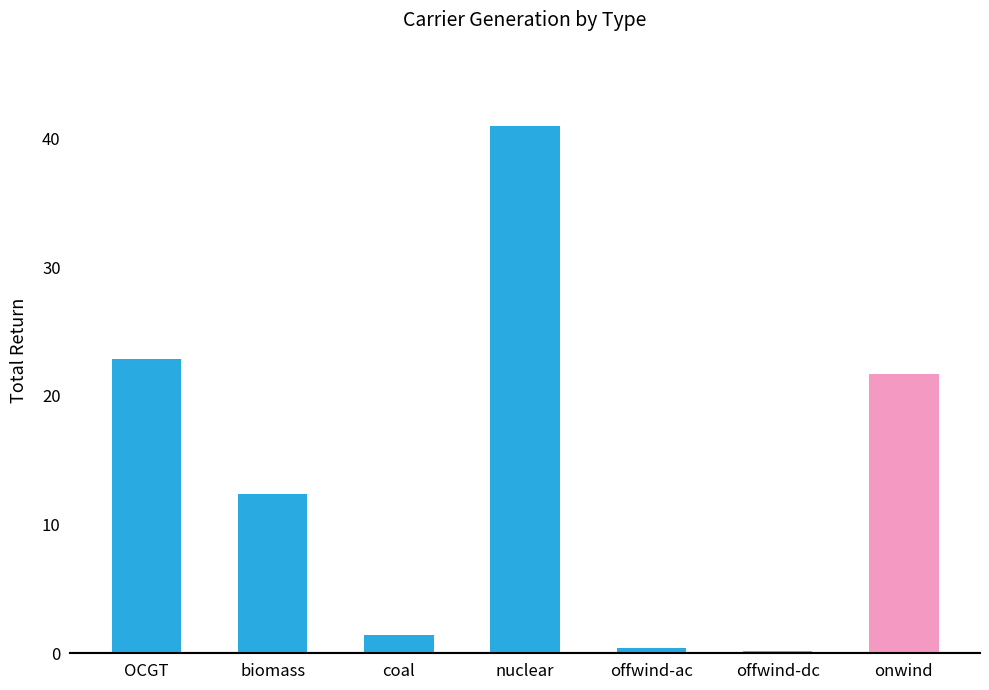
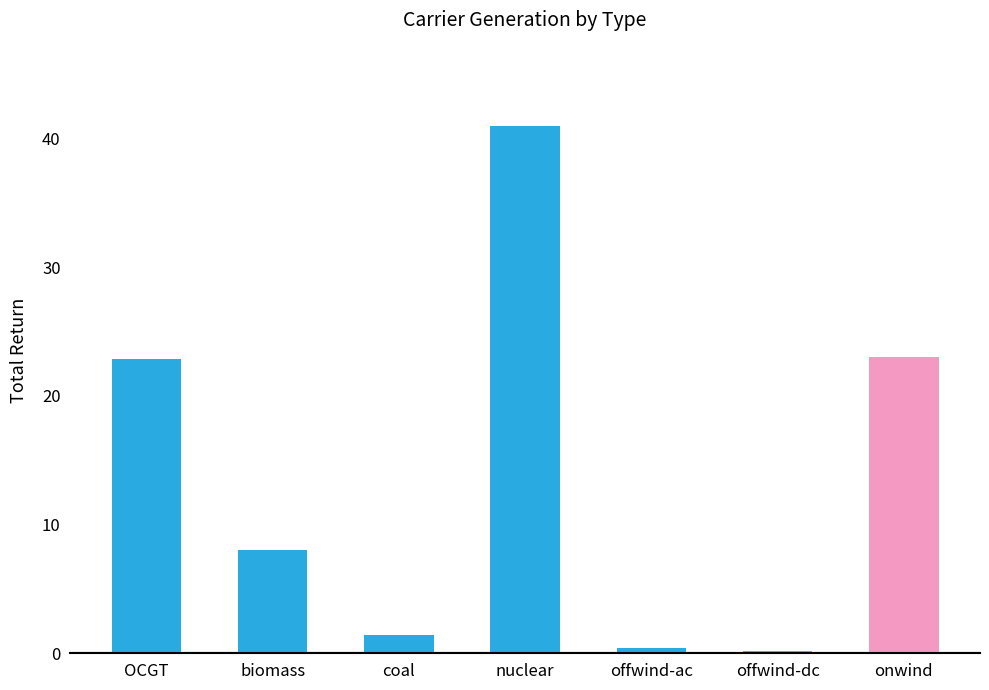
  {
    "OCGT": 22.9,
-   "biomass": 12.4,
+   "biomass": 8.0,
    "coal": 1.4,
    "nuclear": 41.0,
    "offwind-ac": 0.4,
-   "onwind": 21.7
+   "onwind": 23.0
  }
